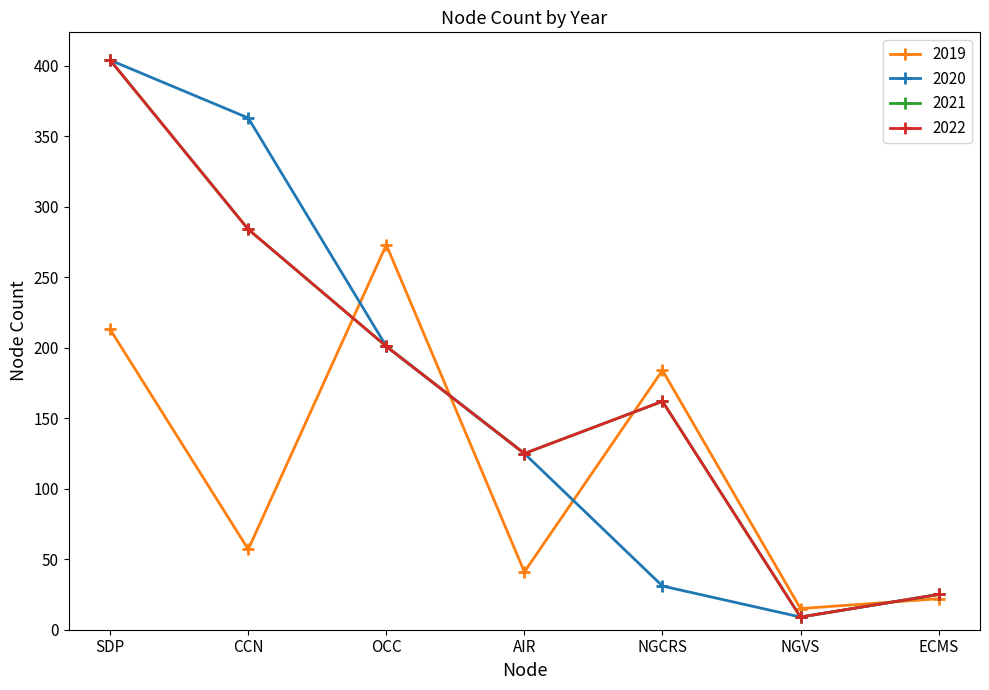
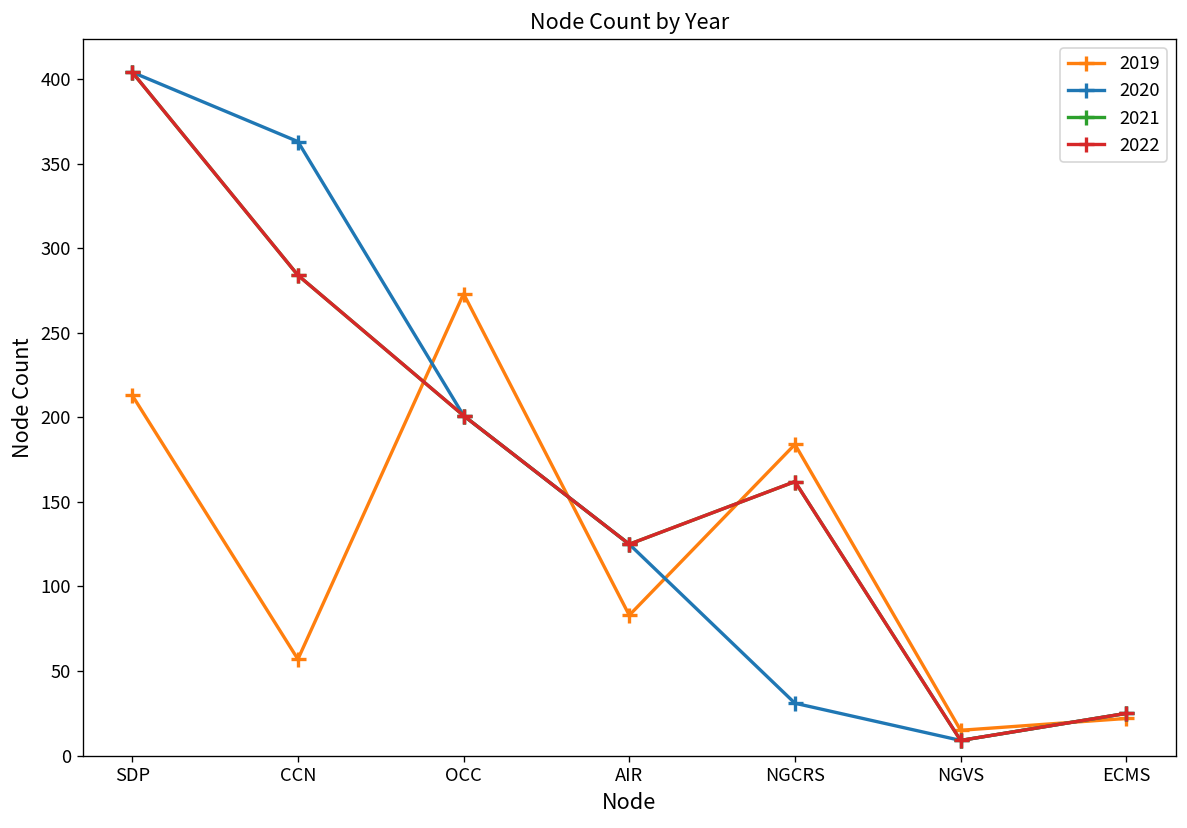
  {
    "2019": {
      "SDP": 213,
      "CCN": 57,
      "OCC": 273,
-     "AIR": 41,
+     "AIR": 83,
      "NGCRS": 184,
      "NGVS": 15,
      "ECMS": 22
    },
    "2020": {
      "CCN": 363,
      "NGCRS": 31
    },
    "2022": {
      "CCN": 284,
      "NGCRS": 162
    }
  }
